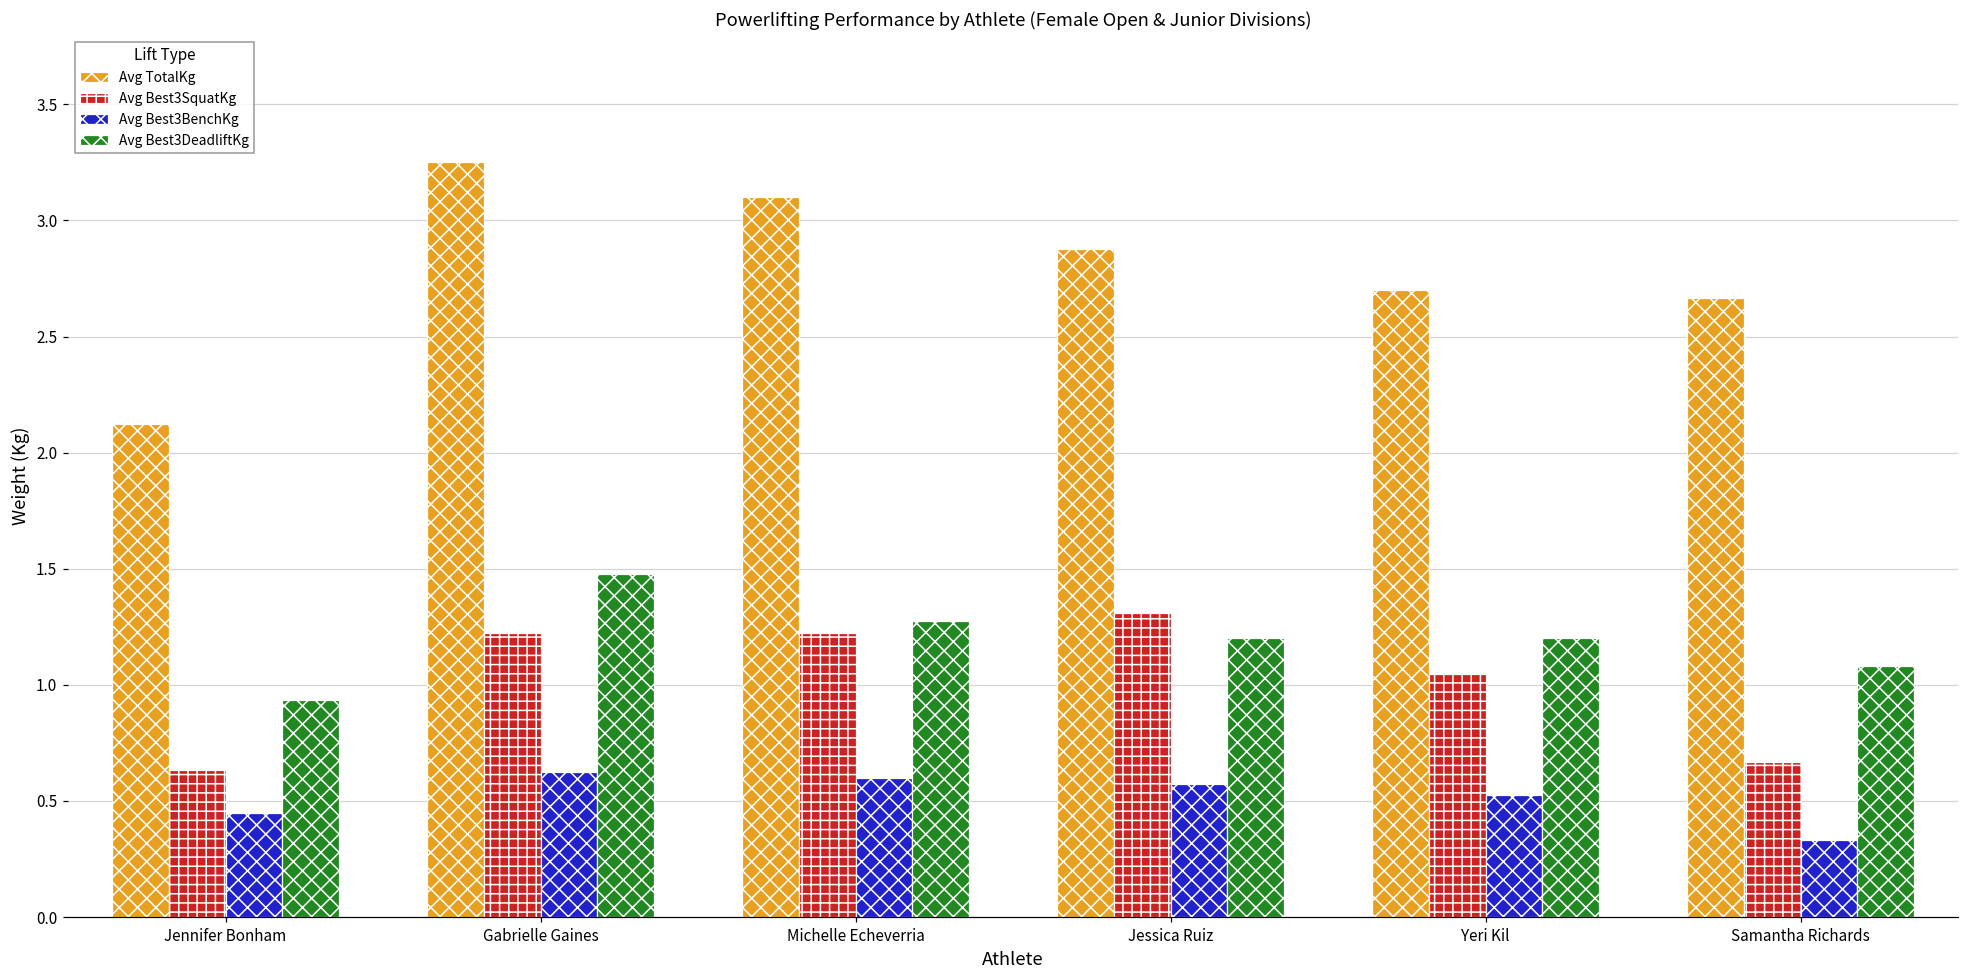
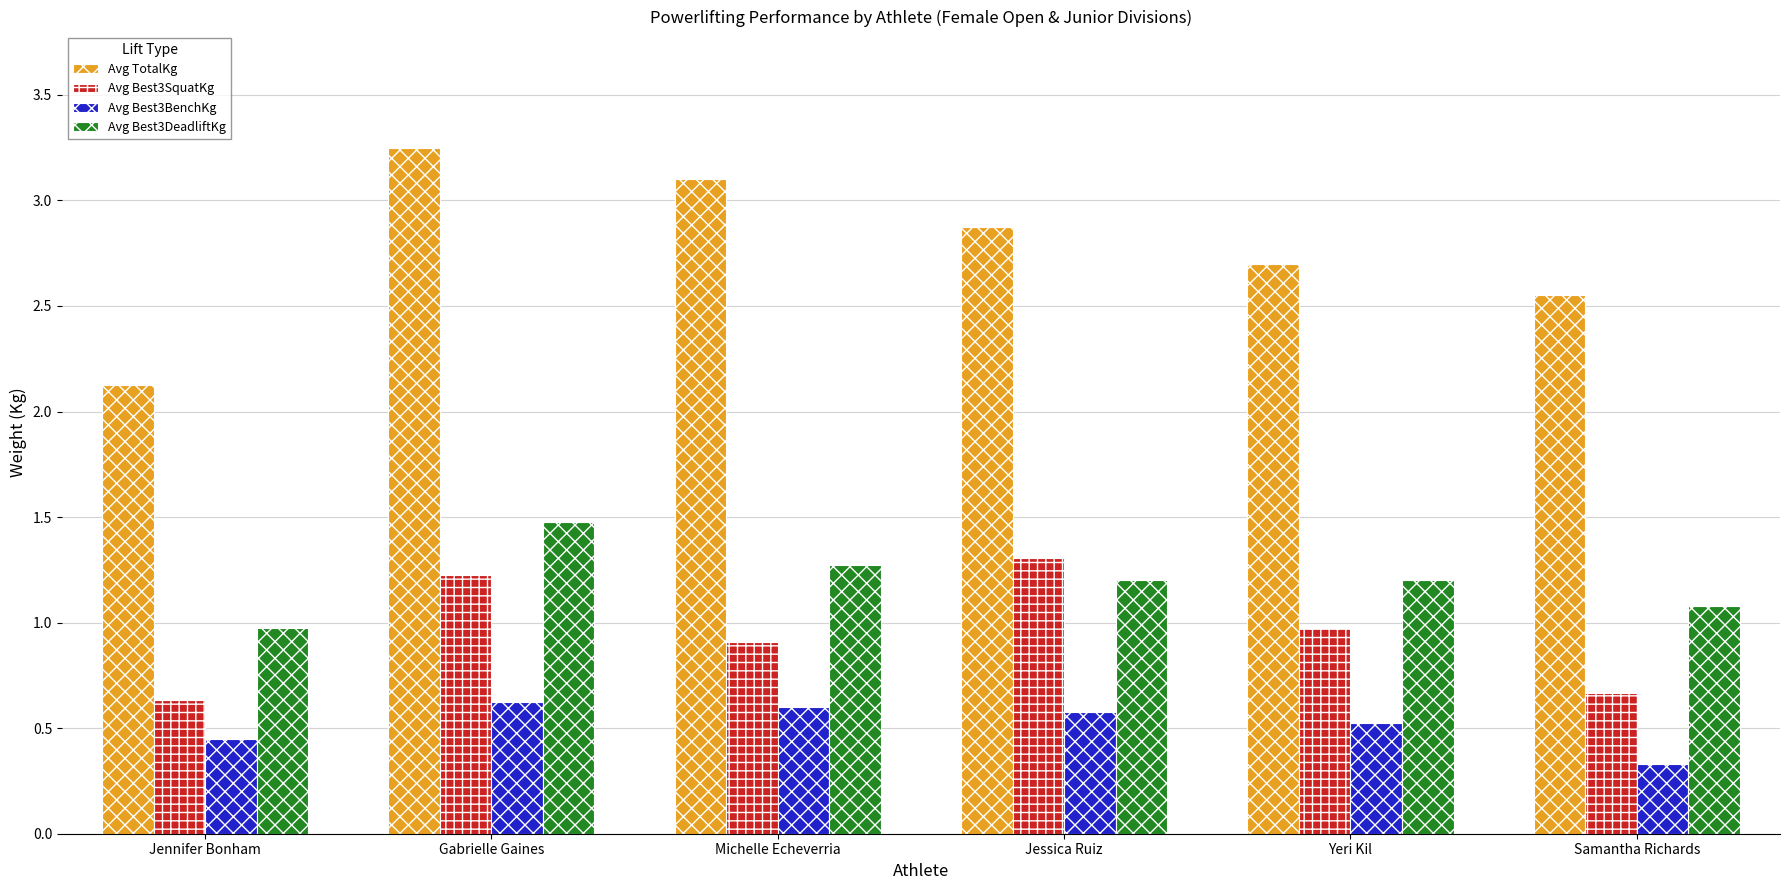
  {
    "Avg TotalKg": {
      "Jennifer Bonham": 2.13,
      "Gabrielle Gaines": 3.25,
      "Michelle Echeverria": 3.10,
      "Jessica Ruiz": 2.88,
      "Yeri Kil": 2.70,
-     "Samantha Richards": 2.67
+     "Samantha Richards": 2.55
    },
    "Avg Best3SquatKg": {
      "Jennifer Bonham": 0.63,
      "Gabrielle Gaines": 1.23,
-     "Michelle Echeverria": 1.23,
+     "Michelle Echeverria": 0.91,
      "Jessica Ruiz": 1.31,
-     "Yeri Kil": 1.05,
+     "Yeri Kil": 0.98,
      "Samantha Richards": 0.67
    },
    "Avg Best3BenchKg": {
      "Jennifer Bonham": 0.45,
      "Gabrielle Gaines": 0.63,
      "Michelle Echeverria": 0.60,
      "Jessica Ruiz": 0.58,
      "Yeri Kil": 0.53,
      "Samantha Richards": 0.33
    },
    "Avg Best3DeadliftKg": {
-     "Jennifer Bonham": 0.94,
+     "Jennifer Bonham": 0.98,
      "Gabrielle Gaines": 1.48,
      "Michelle Echeverria": 1.28,
      "Jessica Ruiz": 1.20,
      "Yeri Kil": 1.20,
      "Samantha Richards": 1.08
    }
  }
